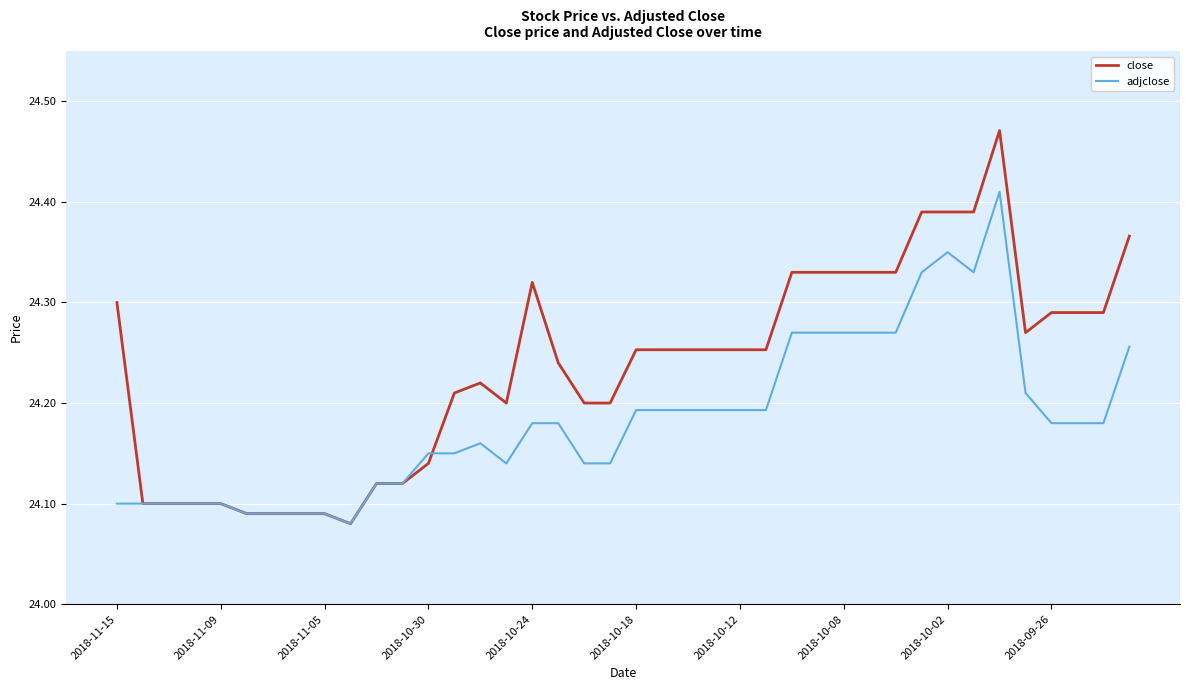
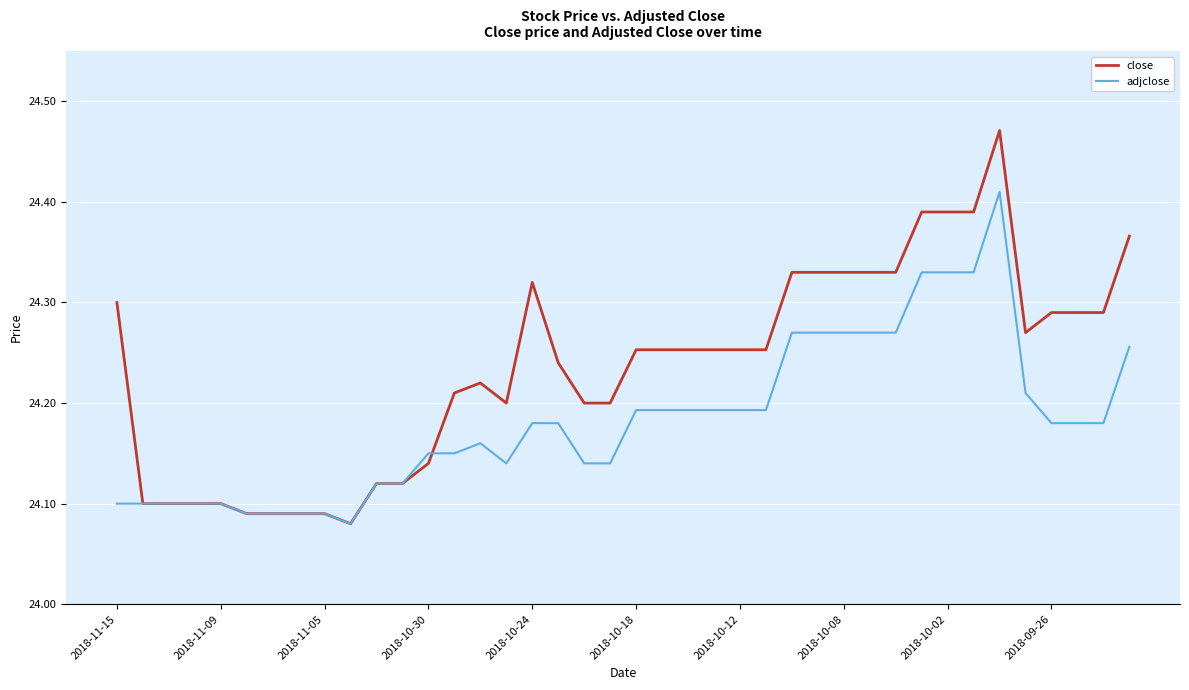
  {
    "close": {
      "2018-11-15": 24.30,
      "2018-10-30": 24.14,
      "2018-10-24": 24.32,
      "2018-10-18": 24.253,
      "2018-10-12": 24.253,
      "2018-10-08": 24.33,
      "2018-10-02": 24.39,
      "2018-09-26": 24.29
    },
    "adjclose": {
      "2018-11-15": 24.10,
      "2018-10-30": 24.15,
      "2018-10-24": 24.18,
      "2018-10-18": 24.193,
      "2018-10-12": 24.193,
      "2018-10-08": 24.27,
-     "2018-10-02": 24.35,
+     "2018-10-02": 24.33,
      "2018-09-26": 24.18
    }
  }
